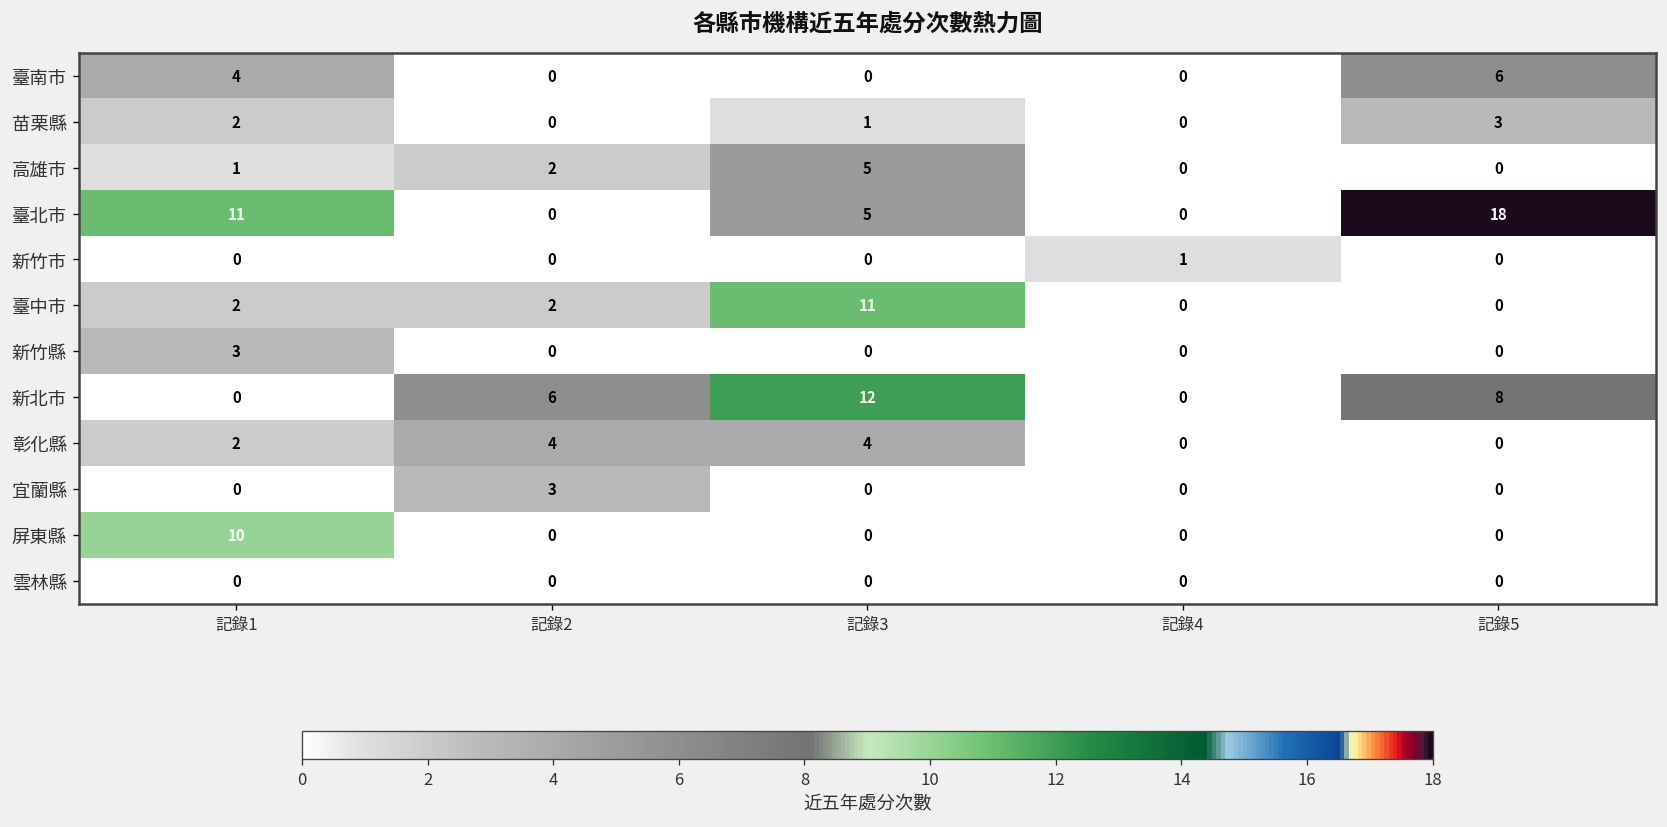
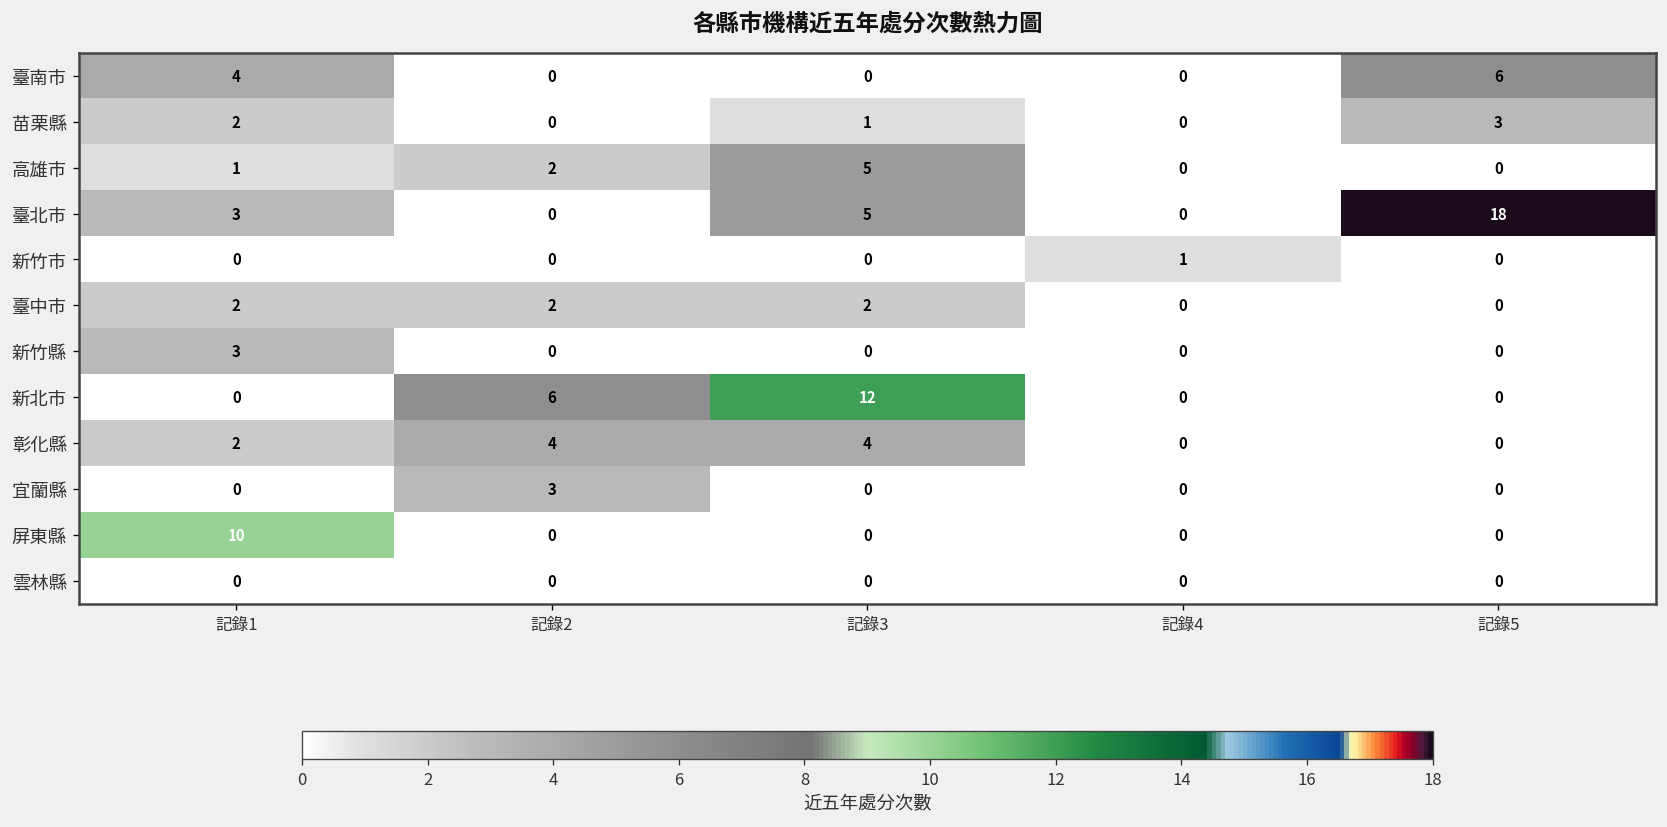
  {
    "臺南市": {
      "記錄1": 4,
      "記錄2": 0,
      "記錄3": 0,
      "記錄4": 0,
      "記錄5": 6
    },
    "苗栗縣": {
      "記錄1": 2,
      "記錄2": 0,
      "記錄3": 1,
      "記錄4": 0,
      "記錄5": 3
    },
    "高雄市": {
      "記錄1": 1,
      "記錄2": 2,
      "記錄3": 5,
      "記錄4": 0,
      "記錄5": 0
    },
    "臺北市": {
-     "記錄1": 11,
+     "記錄1": 3,
      "記錄2": 0,
      "記錄3": 5,
      "記錄4": 0,
      "記錄5": 18
    },
    "新竹市": {
      "記錄1": 0,
      "記錄2": 0,
      "記錄3": 0,
      "記錄4": 1,
      "記錄5": 0
    },
    "臺中市": {
      "記錄1": 2,
      "記錄2": 2,
-     "記錄3": 11,
+     "記錄3": 2,
      "記錄4": 0,
      "記錄5": 0
    },
    "新竹縣": {
      "記錄1": 3,
      "記錄2": 0,
      "記錄3": 0,
      "記錄4": 0,
      "記錄5": 0
    },
    "新北市": {
      "記錄1": 0,
      "記錄2": 6,
      "記錄3": 12,
      "記錄4": 0,
-     "記錄5": 8
+     "記錄5": 0
    },
    "彰化縣": {
      "記錄1": 2,
      "記錄2": 4,
      "記錄3": 4,
      "記錄4": 0,
      "記錄5": 0
    },
    "宜蘭縣": {
      "記錄1": 0,
      "記錄2": 3,
      "記錄3": 0,
      "記錄4": 0,
      "記錄5": 0
    },
    "屏東縣": {
      "記錄1": 10,
      "記錄2": 0,
      "記錄3": 0,
      "記錄4": 0,
      "記錄5": 0
    },
    "雲林縣": {
      "記錄1": 0,
      "記錄2": 0,
      "記錄3": 0,
      "記錄4": 0,
      "記錄5": 0
    }
  }
